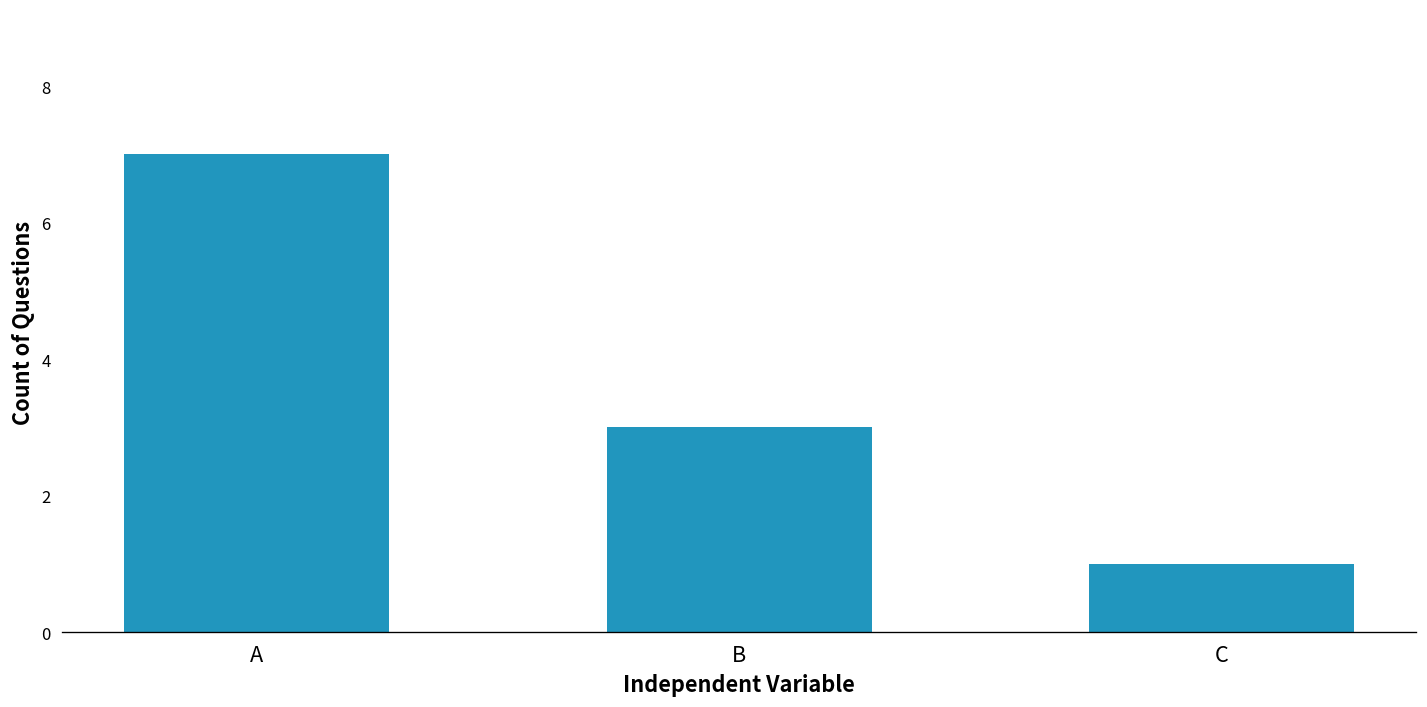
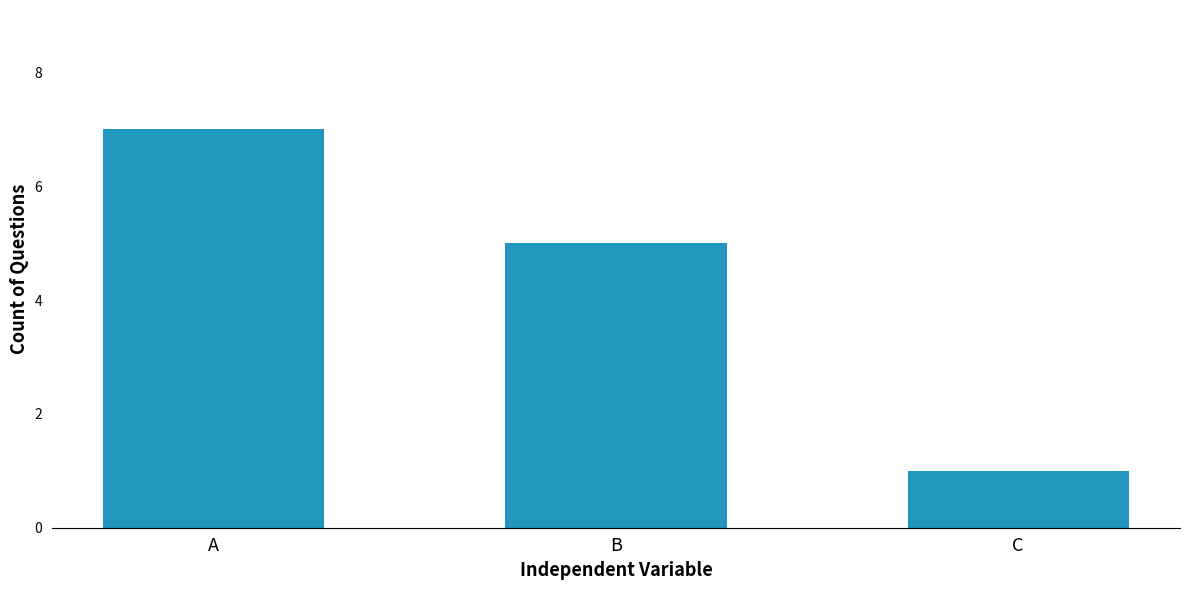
  {
    "A": 7,
-   "B": 3,
+   "B": 5,
    "C": 1
  }
